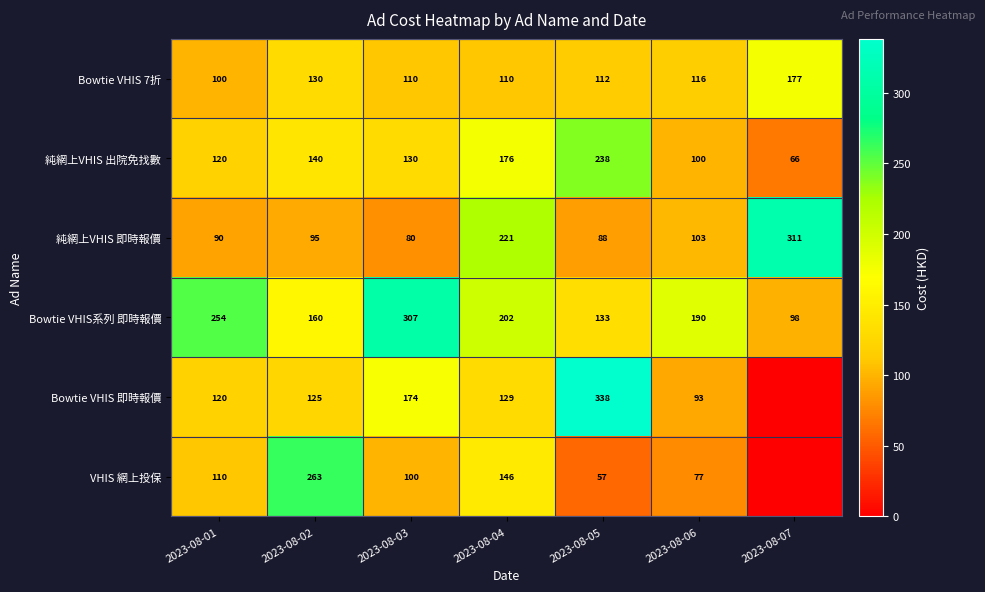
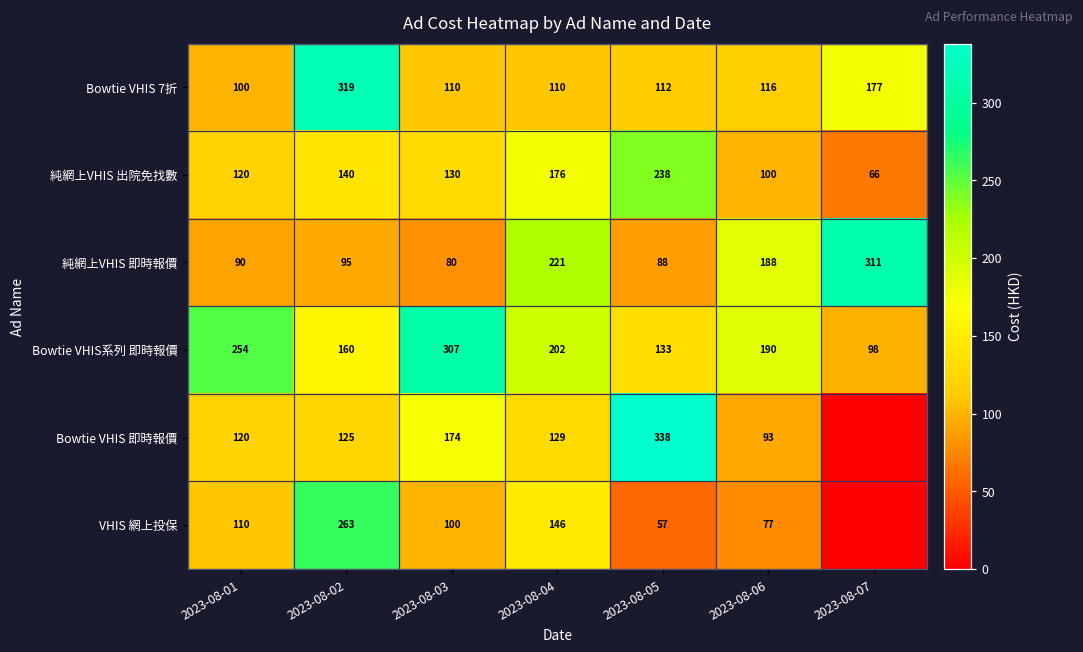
  {
    "Bowtie VHIS 7折": {
      "2023-08-01": 100,
-     "2023-08-02": 130,
+     "2023-08-02": 319,
      "2023-08-03": 110,
      "2023-08-04": 110,
      "2023-08-05": 112,
      "2023-08-06": 116,
      "2023-08-07": 177
    },
    "純網上VHIS 出院免找數": {
      "2023-08-01": 120,
      "2023-08-02": 140,
      "2023-08-03": 130,
      "2023-08-04": 176,
      "2023-08-05": 238,
      "2023-08-06": 100,
      "2023-08-07": 66
    },
    "純網上VHIS 即時報價": {
      "2023-08-01": 90,
      "2023-08-02": 95,
      "2023-08-03": 80,
      "2023-08-04": 221,
      "2023-08-05": 88,
-     "2023-08-06": 103,
+     "2023-08-06": 188,
      "2023-08-07": 311
    },
    "Bowtie VHIS系列 即時報價": {
      "2023-08-01": 254,
      "2023-08-02": 160,
      "2023-08-03": 307,
      "2023-08-04": 202,
      "2023-08-05": 133,
      "2023-08-06": 190,
      "2023-08-07": 98
    },
    "Bowtie VHIS 即時報價": {
      "2023-08-01": 120,
      "2023-08-02": 125,
      "2023-08-03": 174,
      "2023-08-04": 129,
      "2023-08-05": 338,
      "2023-08-06": 93
    },
    "VHIS 網上投保": {
      "2023-08-01": 110,
      "2023-08-02": 263,
      "2023-08-03": 100,
      "2023-08-04": 146,
      "2023-08-05": 57,
      "2023-08-06": 77
    }
  }
